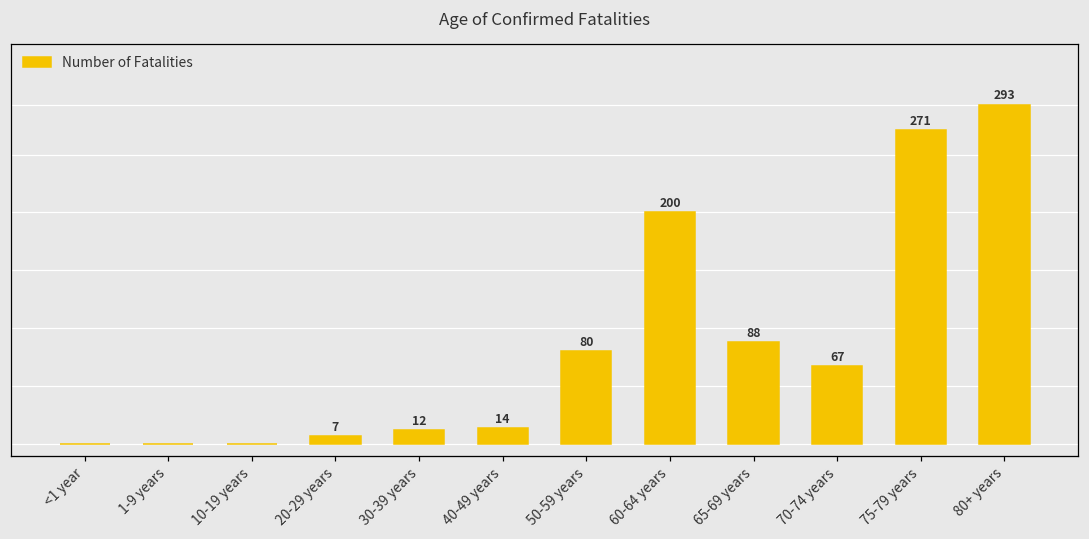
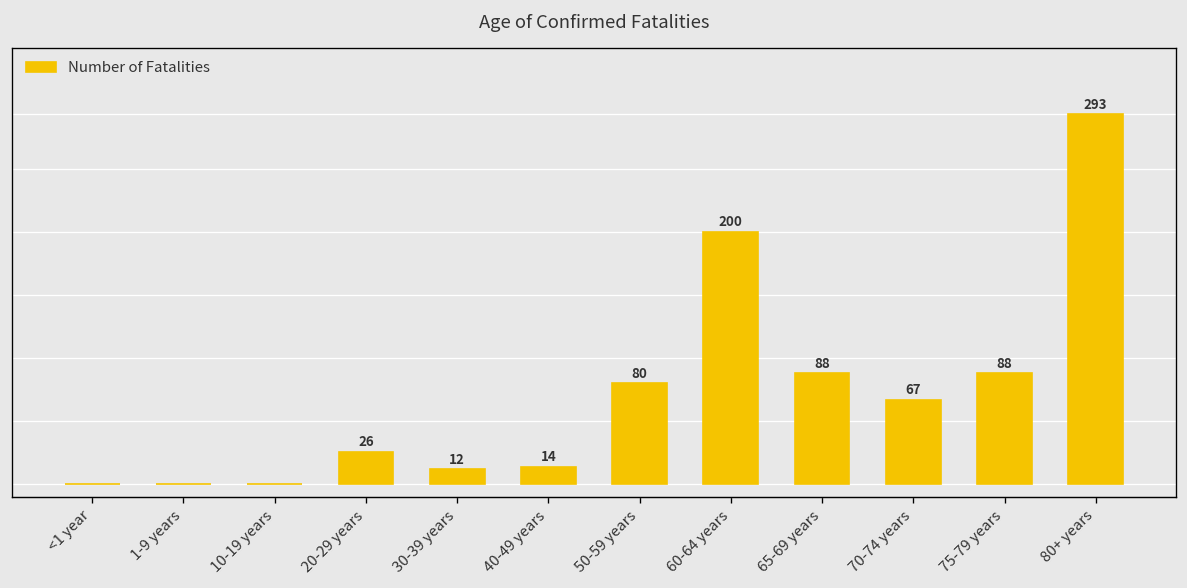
  {
-   "20-29 years": 7,
+   "20-29 years": 26,
    "30-39 years": 12,
    "40-49 years": 14,
    "50-59 years": 80,
    "60-64 years": 200,
    "65-69 years": 88,
    "70-74 years": 67,
-   "75-79 years": 271,
+   "75-79 years": 88,
    "80+ years": 293
  }
